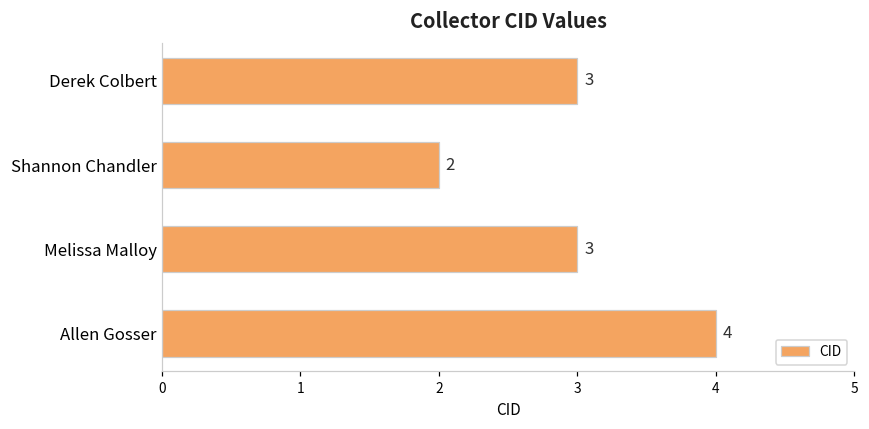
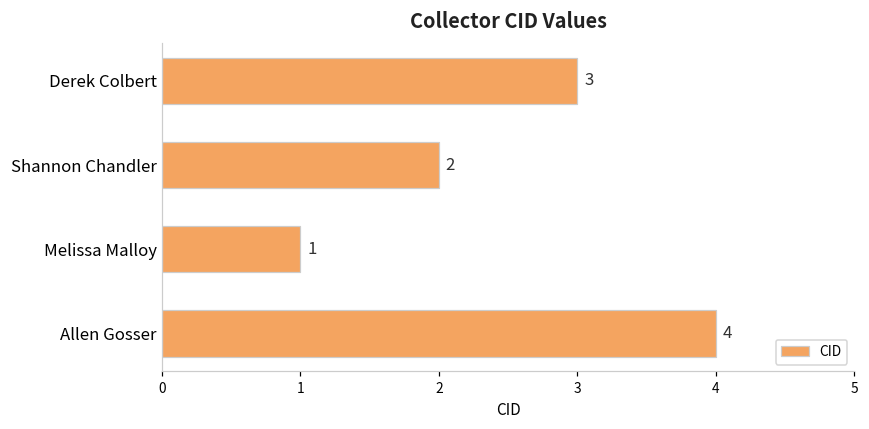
  {
    "Derek Colbert": 3,
    "Shannon Chandler": 2,
-   "Melissa Malloy": 3,
+   "Melissa Malloy": 1,
    "Allen Gosser": 4
  }
